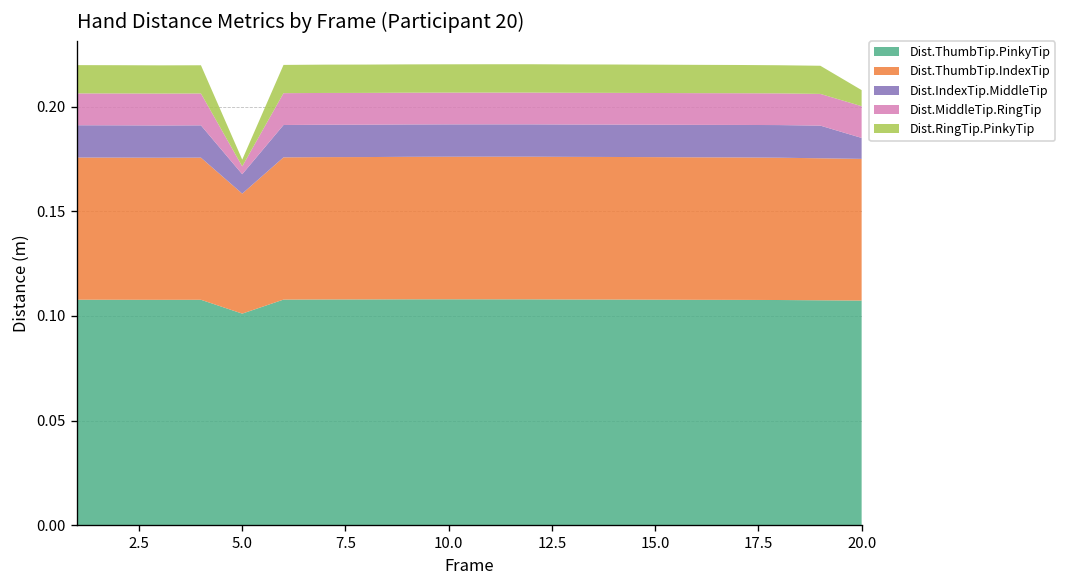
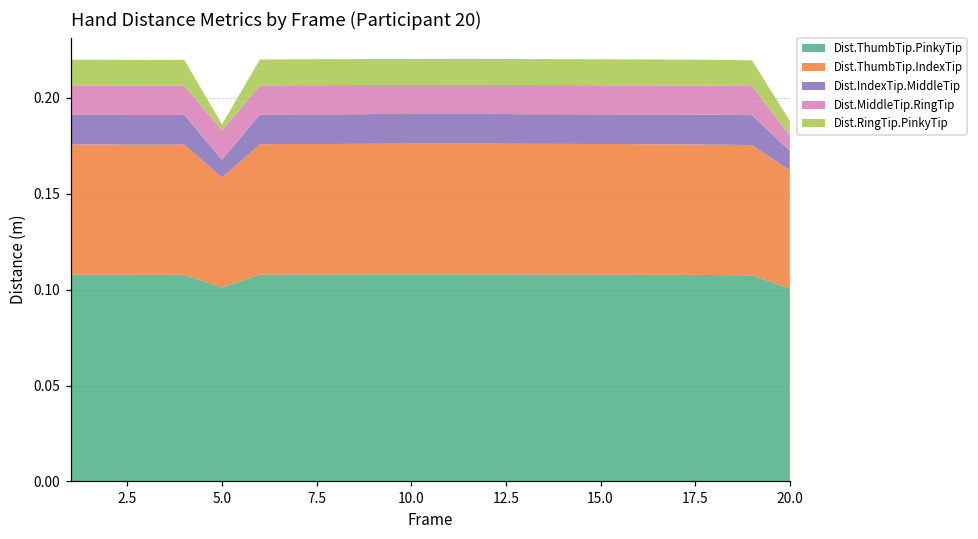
  {
    "Dist.ThumbTip.PinkyTip": {
      "5.0": 0.101,
      "10.0": 0.108,
      "15.0": 0.108,
-     "20.0": 0.107
+     "20.0": 0.101
    },
    "Dist.ThumbTip.IndexTip": {
      "5.0": 0.057,
      "10.0": 0.068,
      "15.0": 0.068,
-     "20.0": 0.068
+     "20.0": 0.062
    },
    "Dist.IndexTip.MiddleTip": {
      "5.0": 0.009,
      "10.0": 0.015,
      "15.0": 0.015,
      "20.0": 0.010
    },
    "Dist.MiddleTip.RingTip": {
-     "5.0": 0.004,
+     "5.0": 0.015,
      "10.0": 0.015,
      "15.0": 0.015,
-     "20.0": 0.015
+     "20.0": 0.008
    },
    "Dist.RingTip.PinkyTip": {
      "5.0": 0.003,
      "10.0": 0.014,
      "15.0": 0.014,
      "20.0": 0.008
    }
  }
